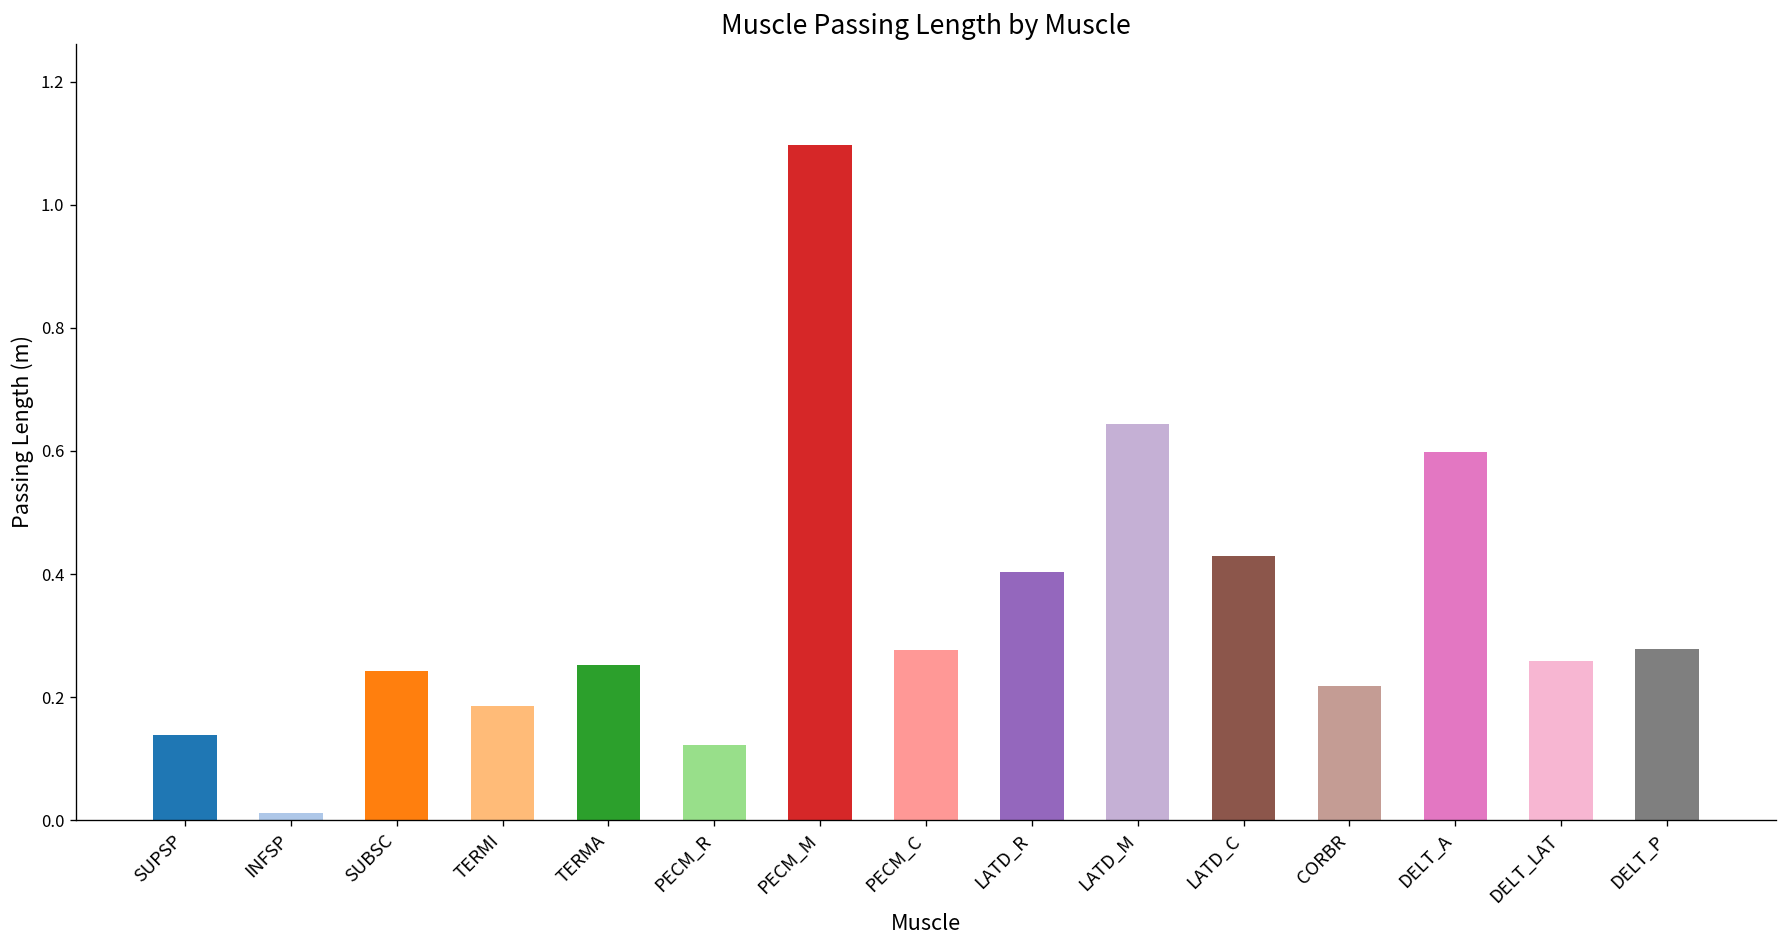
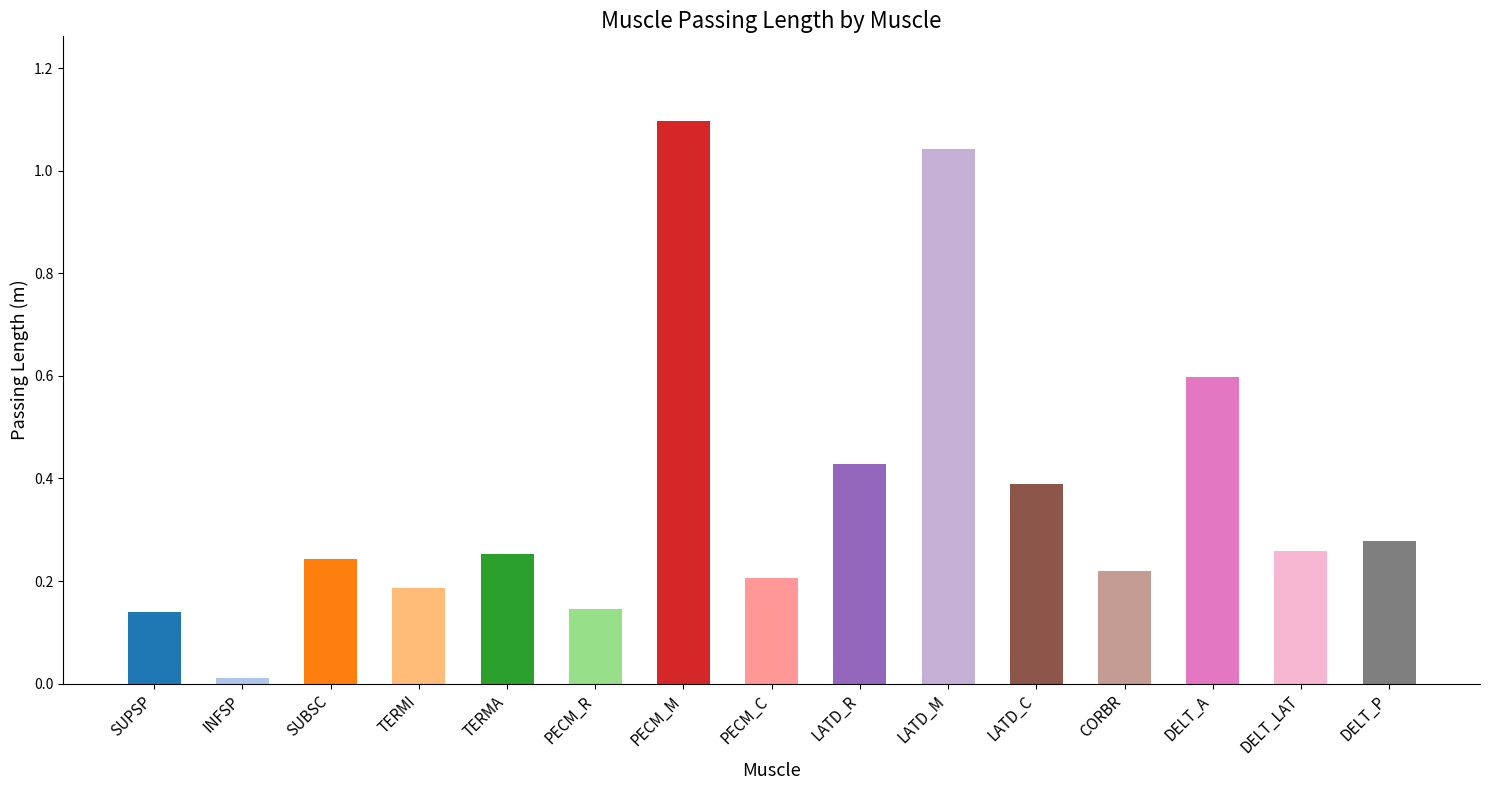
  {
    "SUPSP": 0.14,
    "INFSP": 0.01,
    "SUBSC": 0.24,
    "TERMI": 0.19,
    "TERMA": 0.25,
-   "PECM_R": 0.12,
+   "PECM_R": 0.15,
    "PECM_M": 1.10,
-   "PECM_C": 0.28,
-   "LATD_R": 0.40,
-   "LATD_M": 0.64,
-   "LATD_C": 0.43,
+   "PECM_C": 0.21,
+   "LATD_R": 0.43,
+   "LATD_M": 1.04,
+   "LATD_C": 0.39,
    "CORBR": 0.22,
    "DELT_A": 0.60,
    "DELT_LAT": 0.26,
    "DELT_P": 0.28
  }
